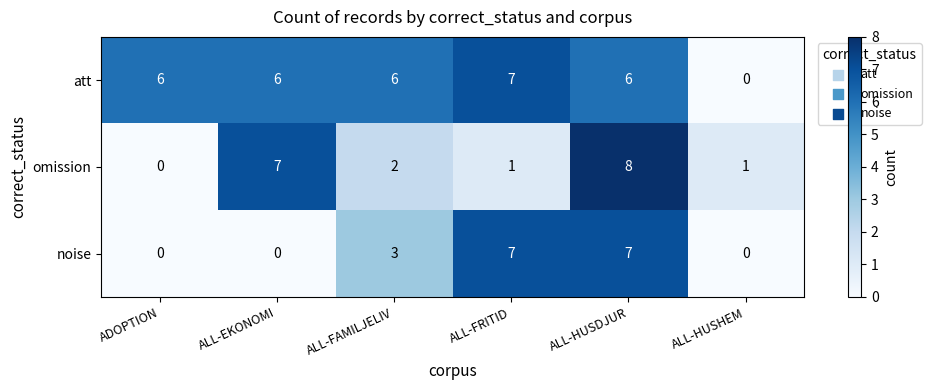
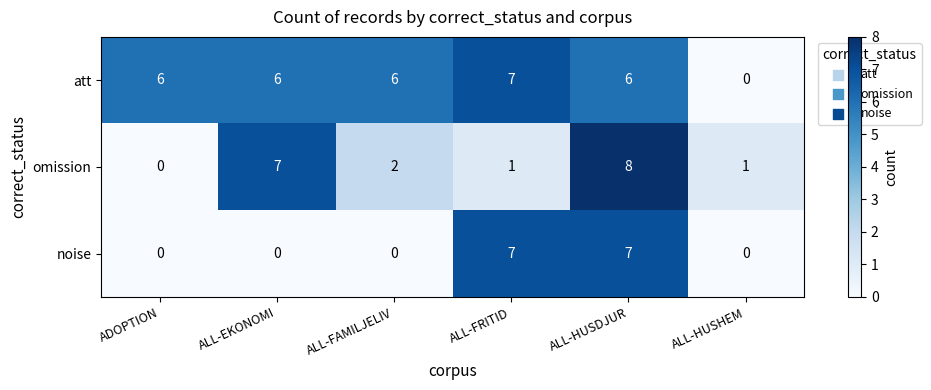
  {
    "att": {
      "ADOPTION": 6,
      "ALL-EKONOMI": 6,
      "ALL-FAMILJELIV": 6,
      "ALL-FRITID": 7,
      "ALL-HUSDJUR": 6,
      "ALL-HUSHEM": 0
    },
    "omission": {
      "ADOPTION": 0,
      "ALL-EKONOMI": 7,
      "ALL-FAMILJELIV": 2,
      "ALL-FRITID": 1,
      "ALL-HUSDJUR": 8,
      "ALL-HUSHEM": 1
    },
    "noise": {
      "ADOPTION": 0,
      "ALL-EKONOMI": 0,
-     "ALL-FAMILJELIV": 3,
+     "ALL-FAMILJELIV": 0,
      "ALL-FRITID": 7,
      "ALL-HUSDJUR": 7,
      "ALL-HUSHEM": 0
    }
  }
